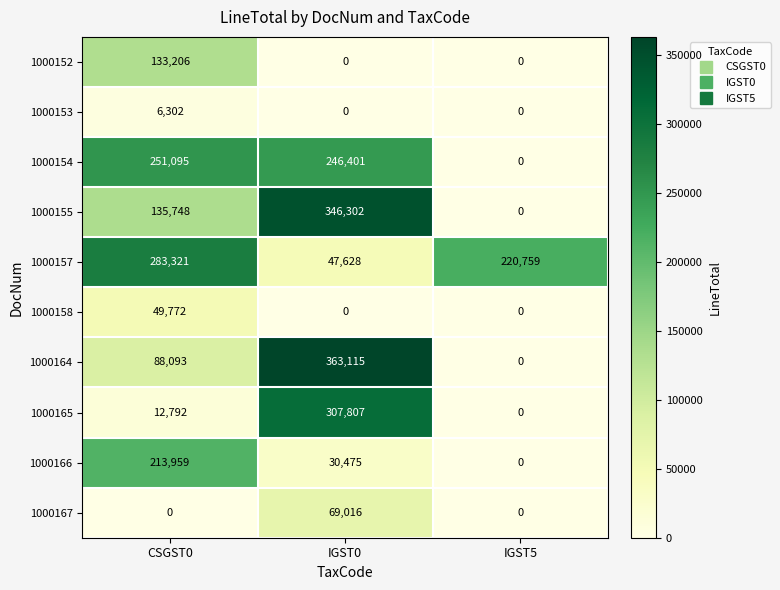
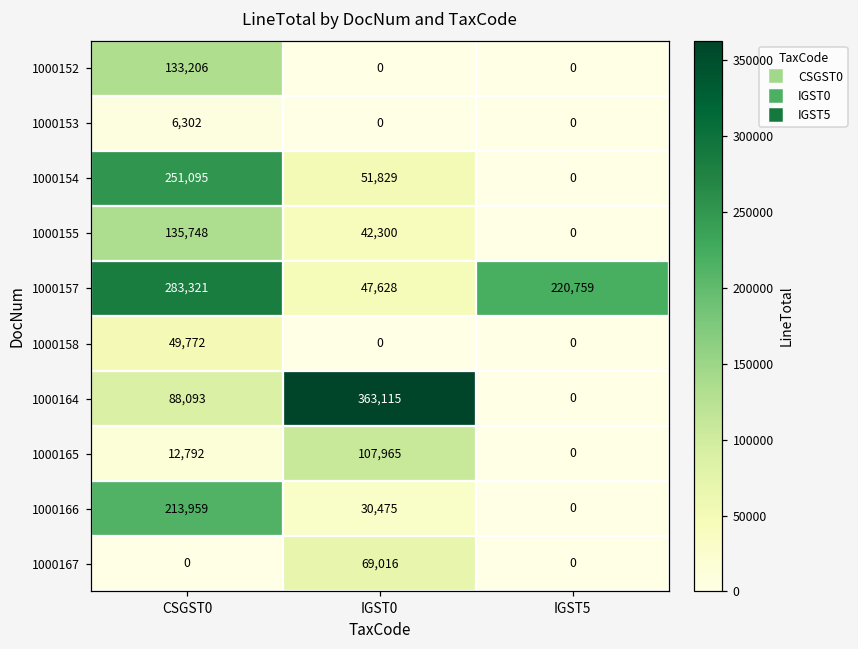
  {
    "1000152": {
      "CSGST0": "133,206",
      "IGST0": "0",
      "IGST5": "0"
    },
    "1000153": {
      "CSGST0": "6,302",
      "IGST0": "0",
      "IGST5": "0"
    },
    "1000154": {
      "CSGST0": "251,095",
-     "IGST0": "246,401",
+     "IGST0": "51,829",
      "IGST5": "0"
    },
    "1000155": {
      "CSGST0": "135,748",
-     "IGST0": "346,302",
+     "IGST0": "42,300",
      "IGST5": "0"
    },
    "1000157": {
      "CSGST0": "283,321",
      "IGST0": "47,628",
      "IGST5": "220,759"
    },
    "1000158": {
      "CSGST0": "49,772",
      "IGST0": "0",
      "IGST5": "0"
    },
    "1000164": {
      "CSGST0": "88,093",
      "IGST0": "363,115",
      "IGST5": "0"
    },
    "1000165": {
      "CSGST0": "12,792",
-     "IGST0": "307,807",
+     "IGST0": "107,965",
      "IGST5": "0"
    },
    "1000166": {
      "CSGST0": "213,959",
      "IGST0": "30,475",
      "IGST5": "0"
    },
    "1000167": {
      "CSGST0": "0",
      "IGST0": "69,016",
      "IGST5": "0"
    }
  }
